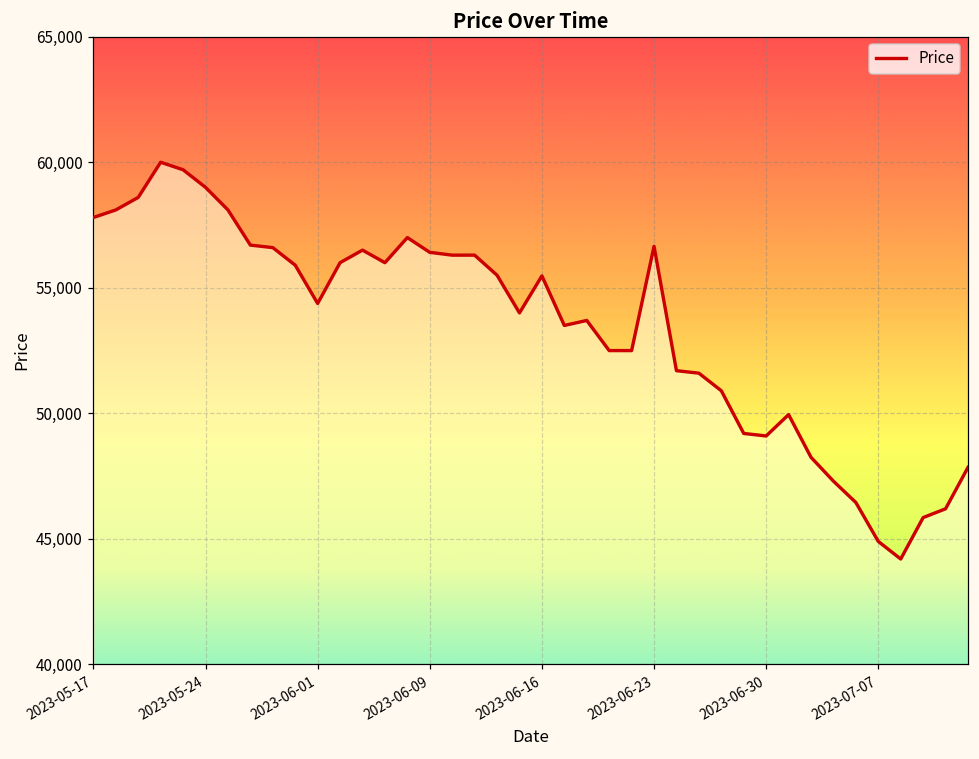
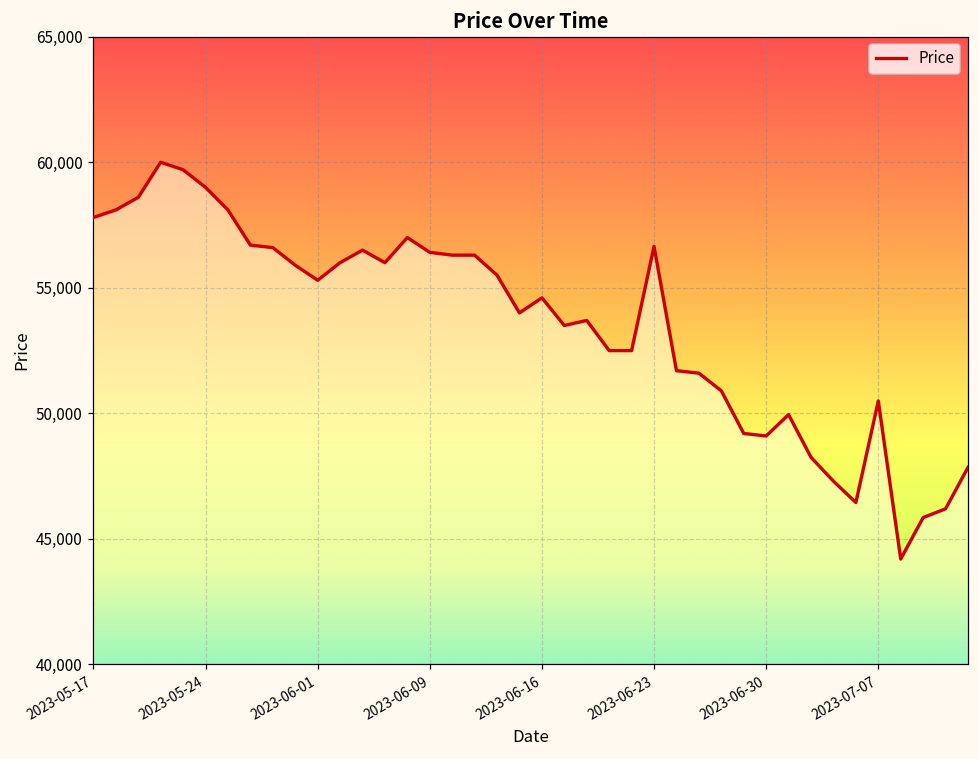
  {
    "2023-05-17": "57,800",
    "2023-05-24": "59,000",
-   "2023-06-01": "54,400",
+   "2023-06-01": "55,300",
    "2023-06-09": "56,400",
-   "2023-06-16": "55,500",
+   "2023-06-16": "54,600",
    "2023-06-23": "56,700",
    "2023-06-30": "49,100",
-   "2023-07-07": "44,900"
+   "2023-07-07": "50,500"
  }
